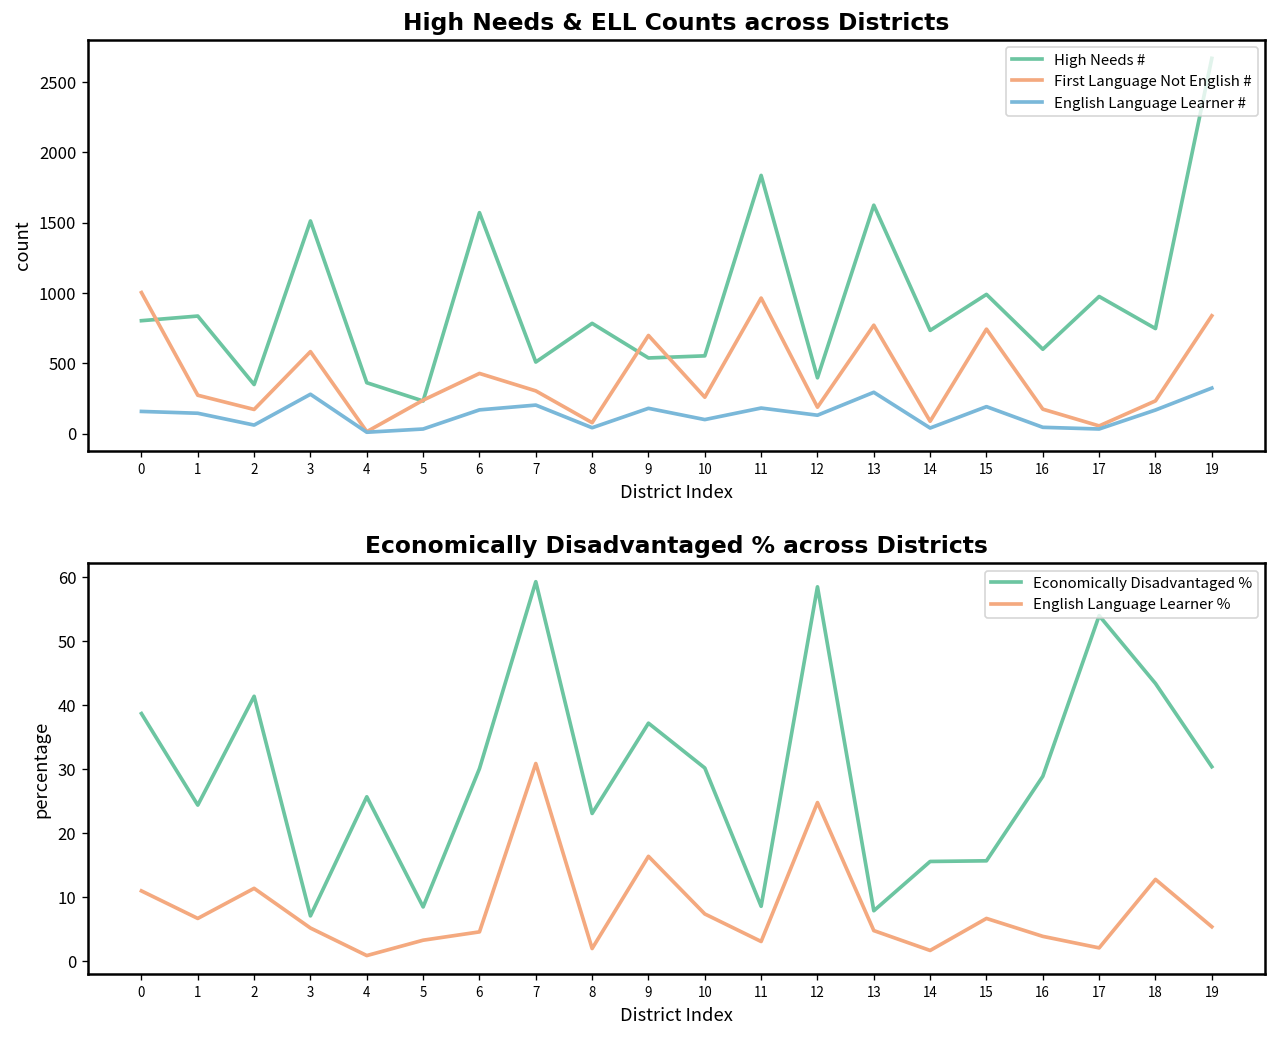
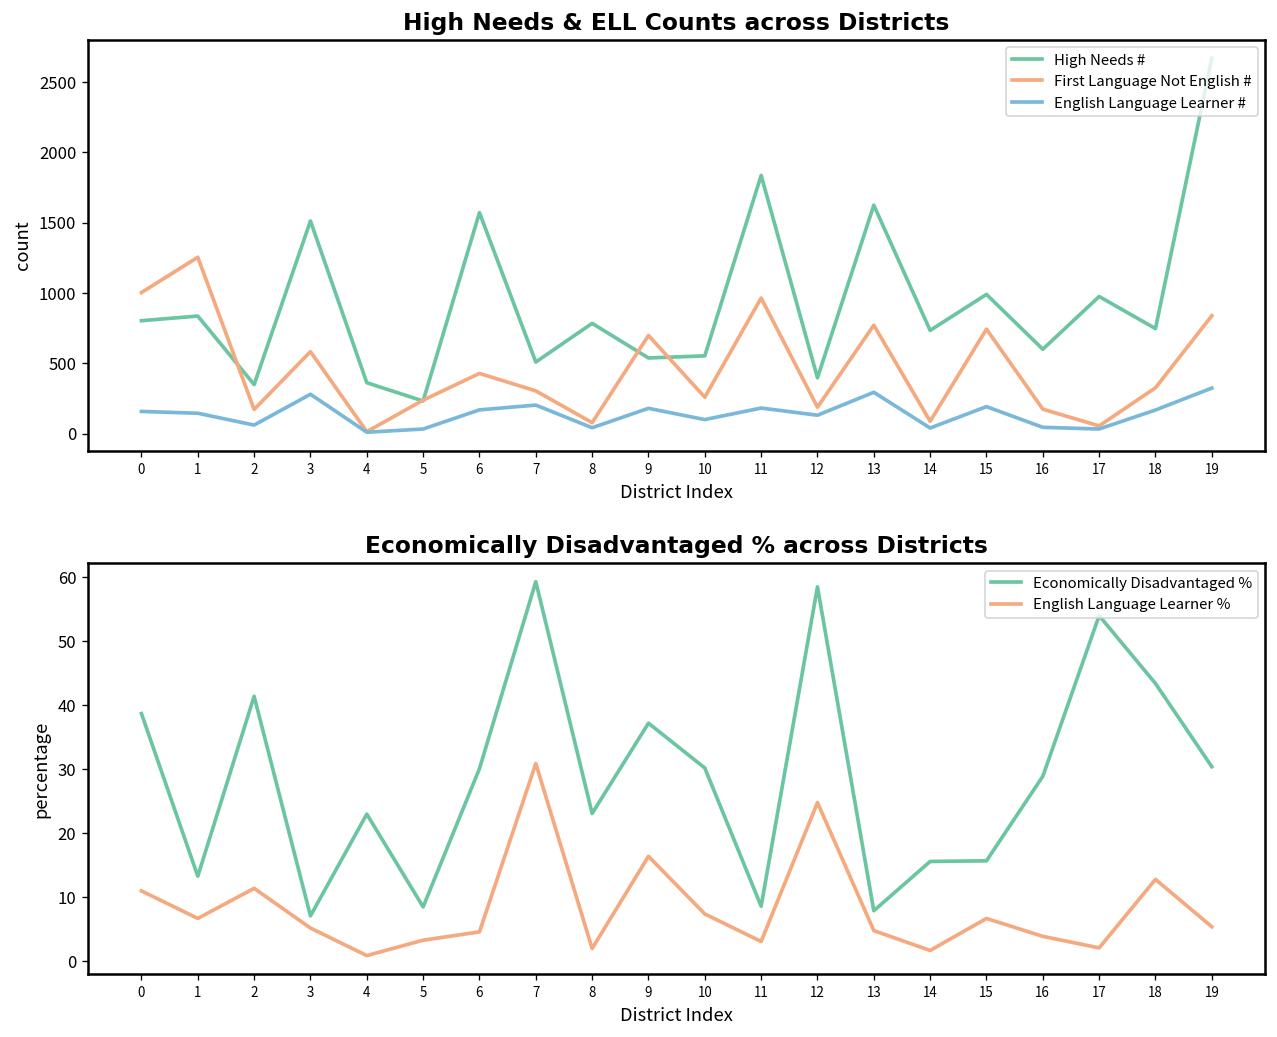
  {
    "High Needs & ELL Counts across Districts": {
      "First Language Not English #": {
        "0": 1000,
-       "1": 270,
+       "1": 1250,
        "2": 170,
        "3": 580,
        "6": 430,
        "7": 300,
        "8": 80,
        "9": 700,
        "10": 260,
        "11": 960,
        "12": 190,
        "13": 770,
        "14": 90,
        "15": 740,
        "16": 170,
        "17": 50,
-       "18": 230,
+       "18": 330,
        "19": 840
      }
    },
    "Economically Disadvantaged % across Districts": {
      "Economically Disadvantaged %": {
        "0": 39,
-       "1": 24,
+       "1": 13,
        "2": 41,
        "3": 7,
-       "4": 26,
+       "4": 23,
        "5": 9,
        "6": 30,
        "7": 59,
        "8": 23,
        "9": 37,
        "10": 30,
        "11": 9,
        "12": 59,
        "13": 8,
        "14": 16,
        "15": 16,
        "16": 29,
        "18": 43,
        "19": 30
      },
      "English Language Learner %": {
        "0": 11,
        "1": 7,
        "2": 11,
        "3": 5,
        "4": 1,
        "5": 3,
        "6": 5,
        "7": 31,
        "8": 2,
        "9": 16,
        "10": 7,
        "11": 3,
        "12": 25,
        "13": 5,
        "14": 2,
        "15": 7,
        "16": 4,
        "17": 2,
        "18": 13,
        "19": 5
      }
    }
  }
